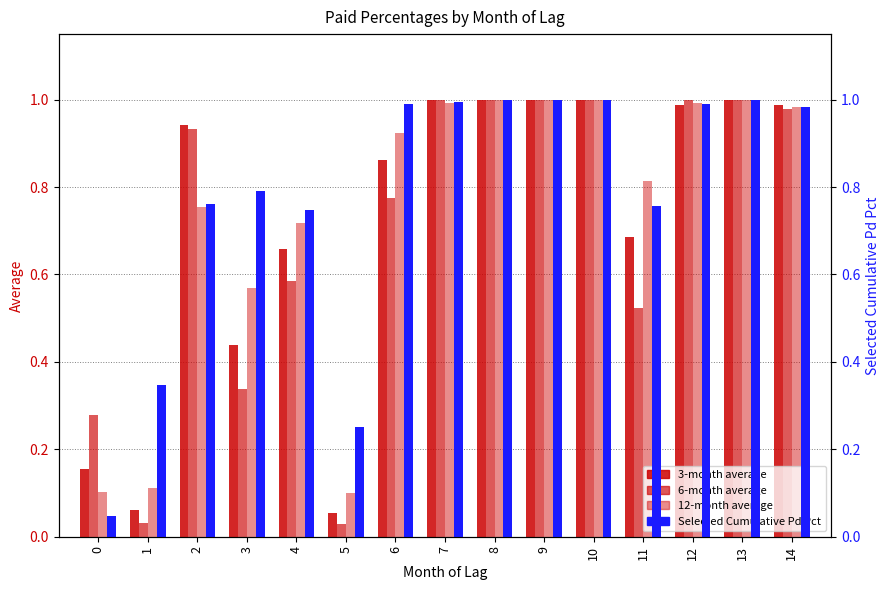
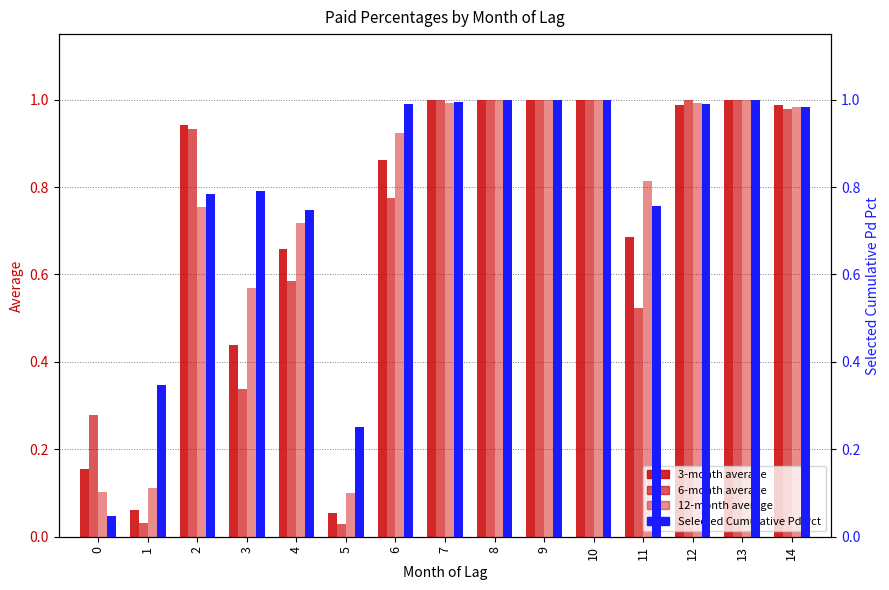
  {
    "Selected Cumulative Pd Pct": {
      "0": 0.05,
      "1": 0.35,
-     "2": 0.76,
+     "2": 0.78,
      "3": 0.79,
      "4": 0.75,
      "5": 0.25,
      "6": 0.99,
      "7": 1.00,
      "8": 1.00,
      "9": 1.00,
      "10": 1.00,
      "11": 0.76,
      "12": 0.99,
      "13": 1.00,
      "14": 0.98
    }
  }
